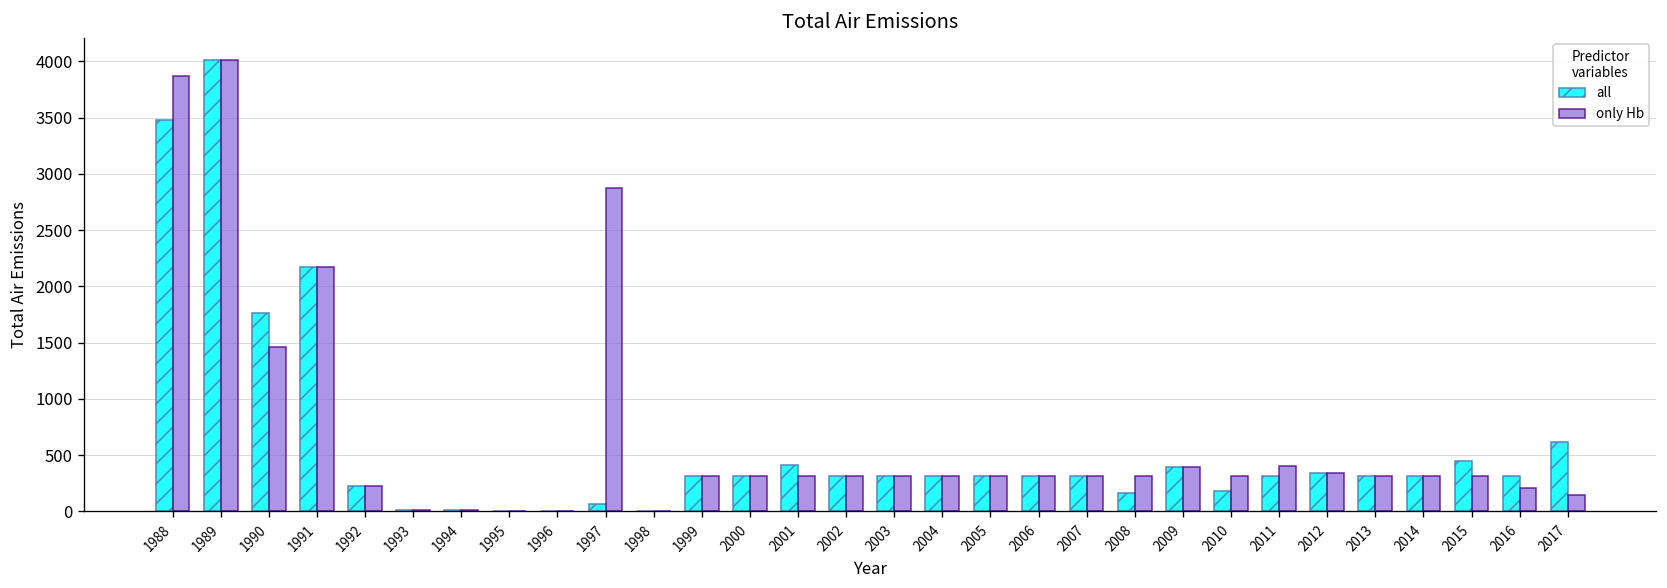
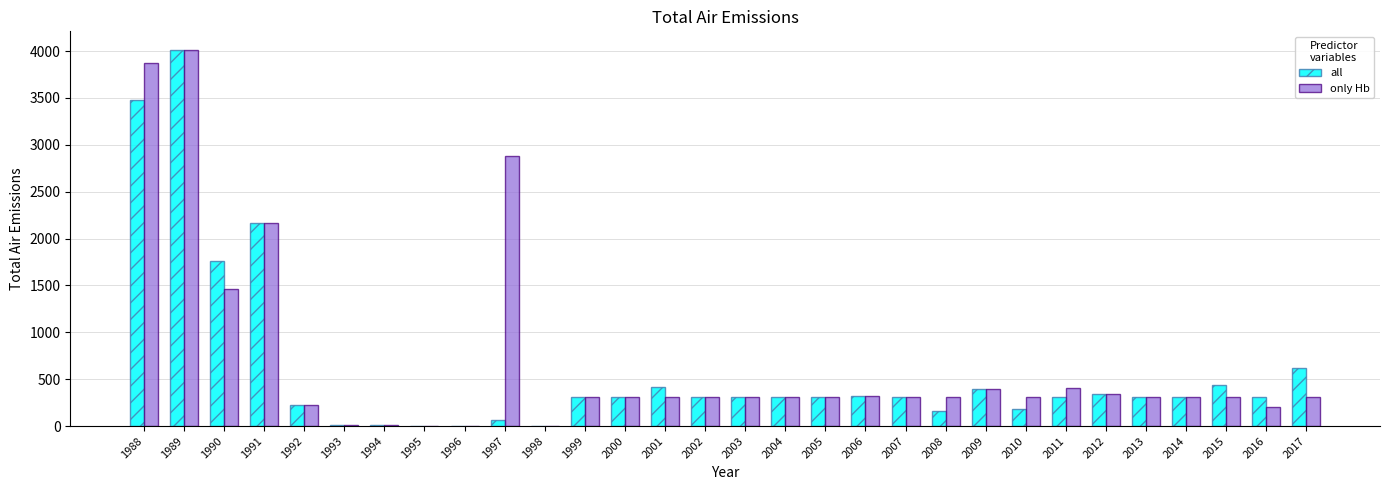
  {
    "all": {
      "1988": 3500,
      "1989": 4000,
      "1990": 1800,
      "1991": 2200,
      "1992": 200,
      "1996": 0,
      "1997": 100,
      "1998": 0,
      "1999": 300,
      "2000": 300,
      "2001": 400,
      "2002": 300,
      "2003": 300,
      "2004": 300,
      "2005": 300,
      "2006": 300,
      "2007": 300,
      "2008": 200,
      "2009": 400,
      "2010": 200,
      "2011": 300,
      "2012": 300,
      "2013": 300,
      "2014": 300,
      "2015": 400,
      "2016": 300,
      "2017": 600
    },
    "only Hb": {
      "1988": 3900,
      "1989": 4000,
      "1990": 1500,
      "1991": 2200,
      "1992": 200,
      "1996": 0,
      "1997": 2900,
      "1998": 0,
      "1999": 300,
      "2000": 300,
      "2001": 300,
      "2002": 300,
      "2003": 300,
      "2004": 300,
      "2005": 300,
      "2006": 300,
      "2007": 300,
      "2008": 300,
      "2009": 400,
      "2010": 300,
      "2011": 400,
      "2012": 300,
      "2013": 300,
      "2014": 300,
      "2015": 300,
      "2016": 200,
-     "2017": 100
+     "2017": 300
    }
  }
